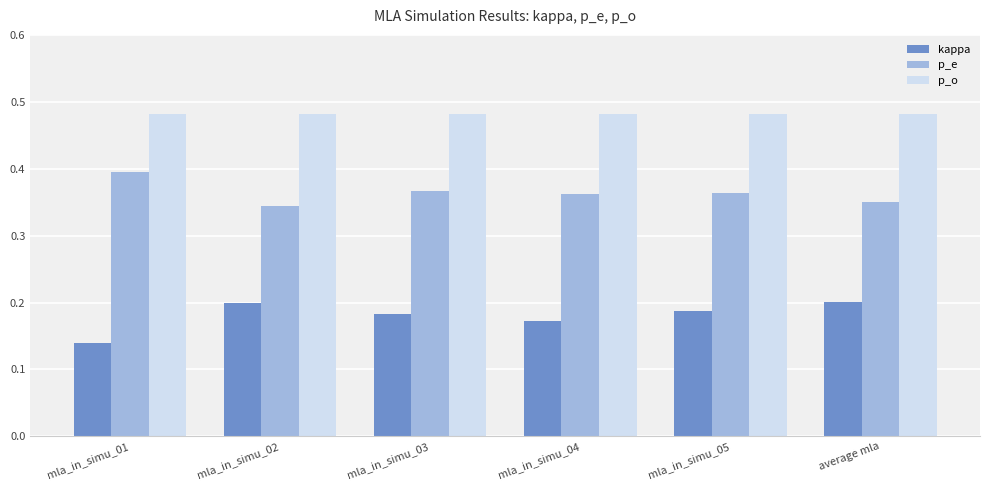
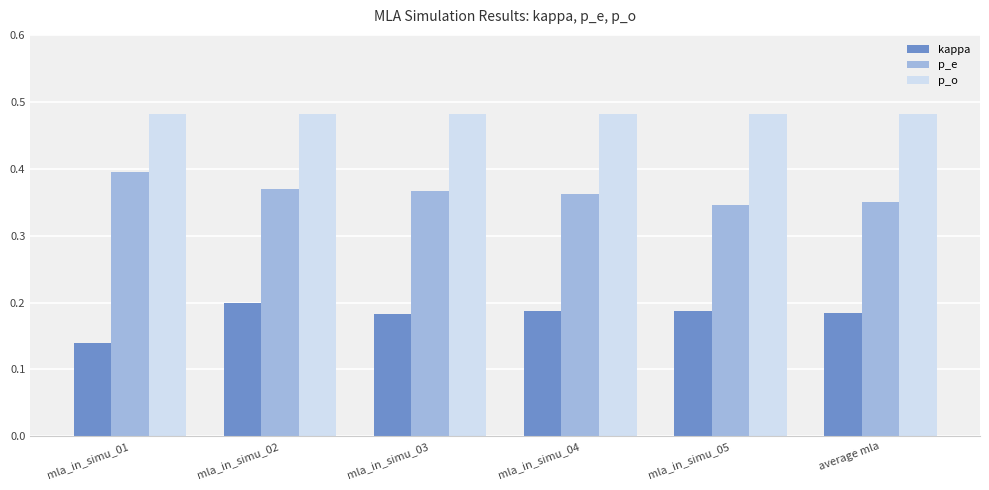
  {
    "kappa": {
      "mla_in_simu_01": 0.14,
      "mla_in_simu_02": 0.20,
      "mla_in_simu_03": 0.18,
-     "mla_in_simu_04": 0.17,
+     "mla_in_simu_04": 0.19,
      "mla_in_simu_05": 0.19,
-     "average mla": 0.20
+     "average mla": 0.18
    },
    "p_e": {
      "mla_in_simu_01": 0.39,
-     "mla_in_simu_02": 0.34,
+     "mla_in_simu_02": 0.37,
      "mla_in_simu_03": 0.37,
      "mla_in_simu_04": 0.36,
-     "mla_in_simu_05": 0.36,
+     "mla_in_simu_05": 0.35,
      "average mla": 0.35
    },
    "p_o": {
      "mla_in_simu_01": 0.48,
      "mla_in_simu_02": 0.48,
      "mla_in_simu_03": 0.48,
      "mla_in_simu_04": 0.48,
      "mla_in_simu_05": 0.48,
      "average mla": 0.48
    }
  }
